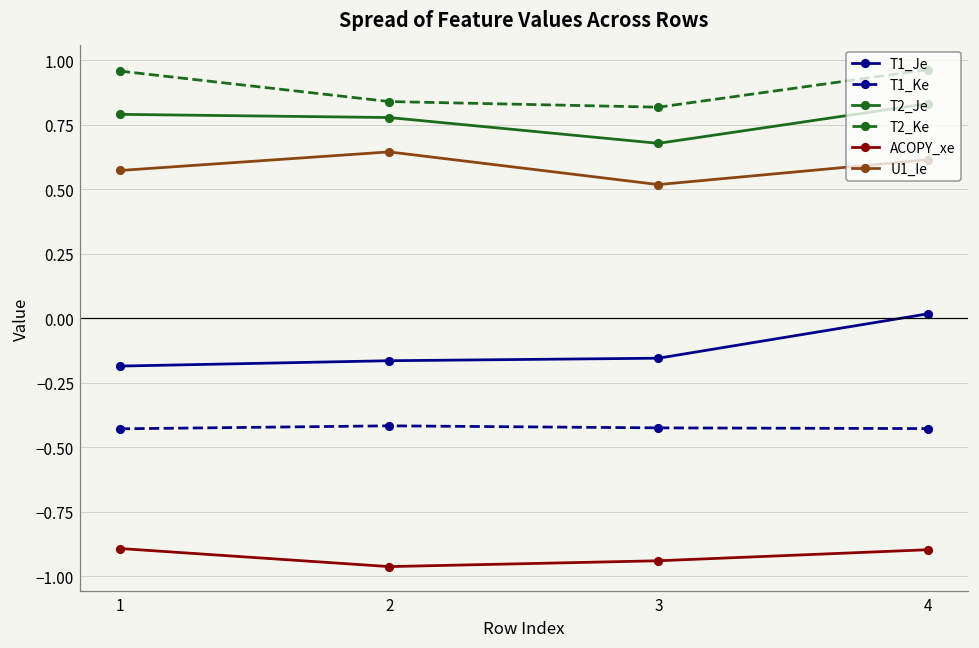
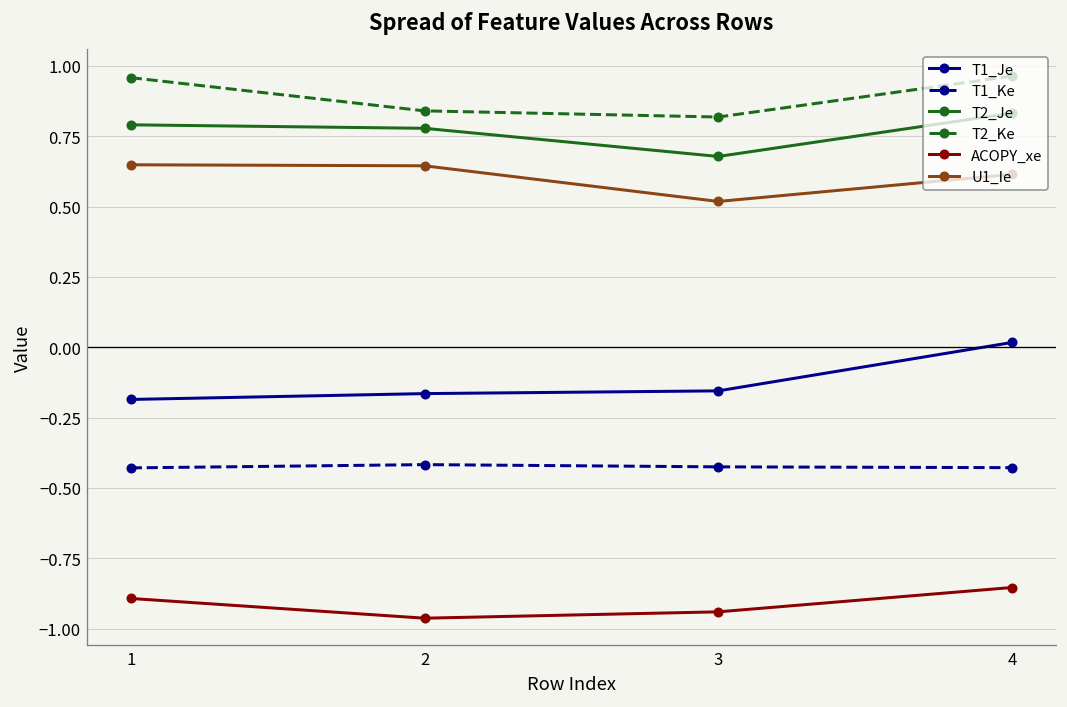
  {
    "ACOPY_xe": {
      "1": -0.89,
      "2": -0.96,
      "3": -0.94,
-     "4": -0.90
+     "4": -0.85
    },
    "U1_Ie": {
-     "1": 0.57,
+     "1": 0.65,
      "2": 0.64,
      "3": 0.52
    }
  }
